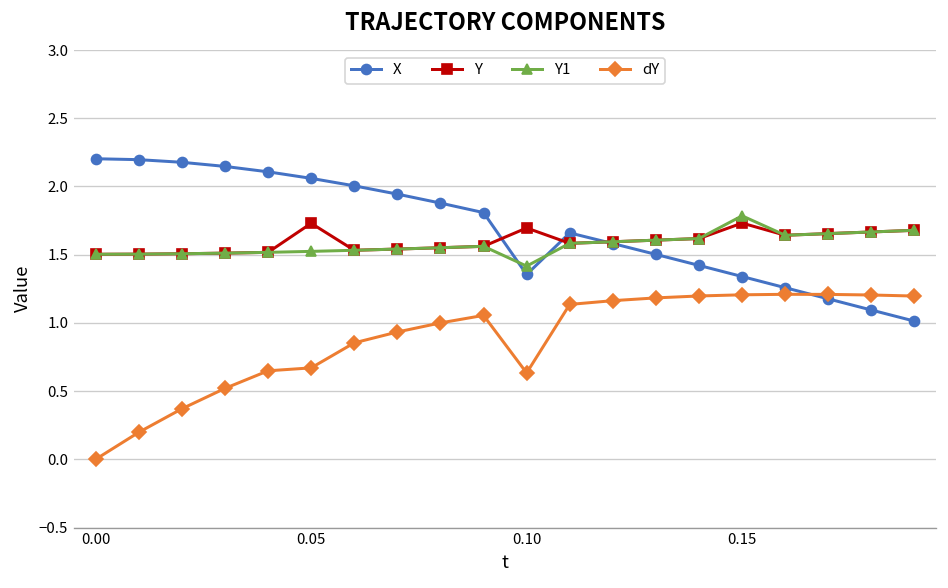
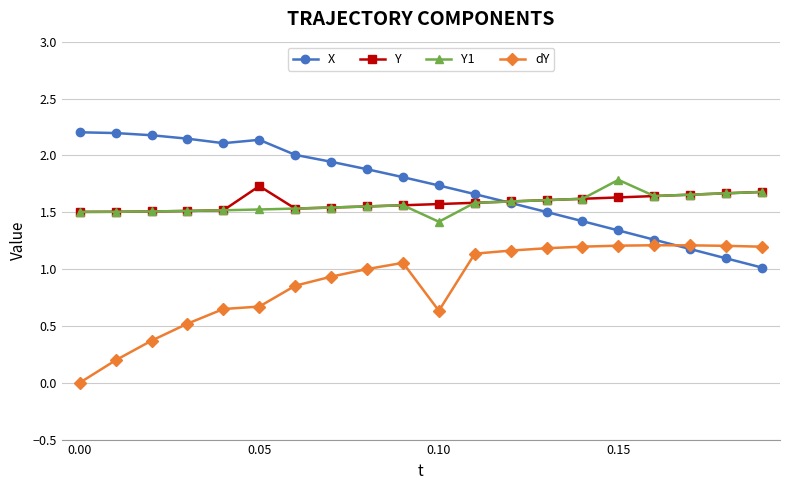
  {
    "X": {
      "0.00": 2.20,
-     "0.05": 2.06,
-     "0.10": 1.35,
+     "0.05": 2.14,
+     "0.10": 1.74,
      "0.15": 1.34
    },
    "Y": {
      "0.05": 1.73,
-     "0.10": 1.70,
-     "0.15": 1.73
+     "0.10": 1.57,
+     "0.15": 1.63
    },
    "Y1": {
      "0.05": 1.52,
      "0.10": 1.42,
      "0.15": 1.78
    },
    "dY": {
      "0.00": 0.00,
      "0.05": 0.67,
      "0.10": 0.63,
      "0.15": 1.21
    }
  }
